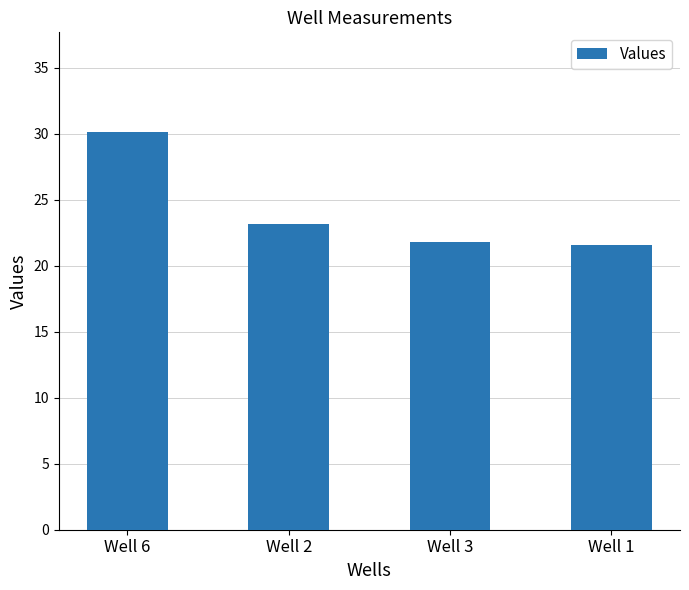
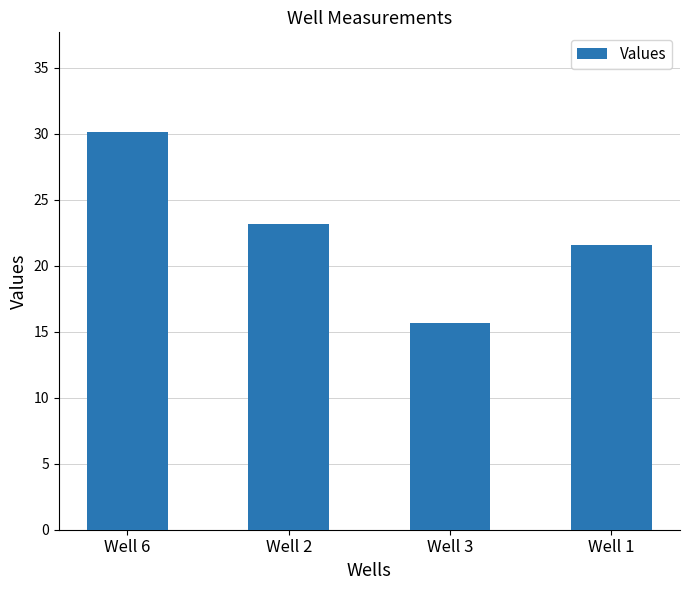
  {
    "Well 6": 30.1,
    "Well 2": 23.2,
-   "Well 3": 21.8,
+   "Well 3": 15.6,
    "Well 1": 21.6
  }
